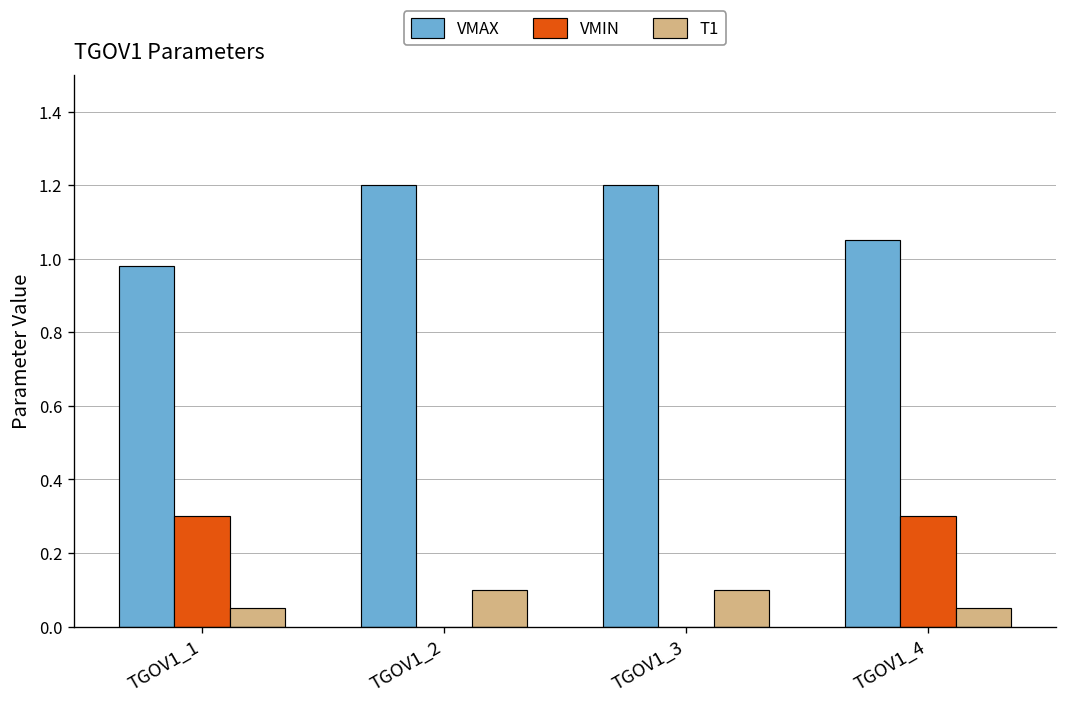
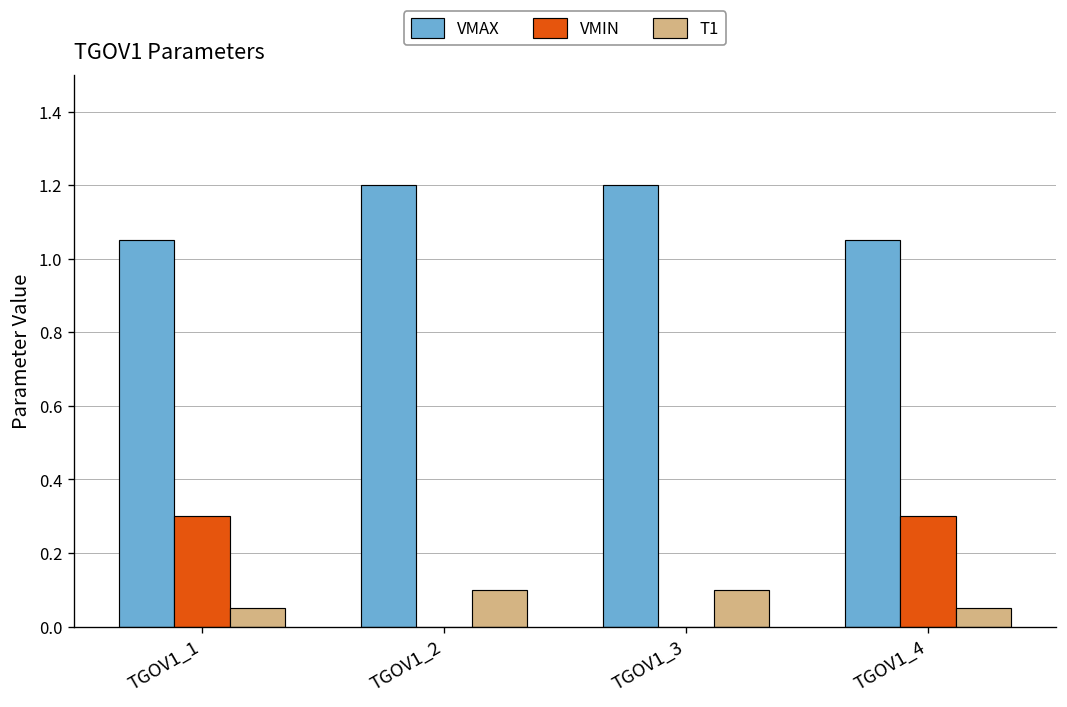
  {
    "VMAX": {
-     "TGOV1_1": 0.98,
+     "TGOV1_1": 1.05,
      "TGOV1_2": 1.20,
      "TGOV1_3": 1.20,
      "TGOV1_4": 1.05
    },
    "VMIN": {
      "TGOV1_1": 0.30,
      "TGOV1_2": 0.00,
      "TGOV1_3": 0.00,
      "TGOV1_4": 0.30
    },
    "T1": {
      "TGOV1_1": 0.05,
      "TGOV1_2": 0.10,
      "TGOV1_3": 0.10,
      "TGOV1_4": 0.05
    }
  }
